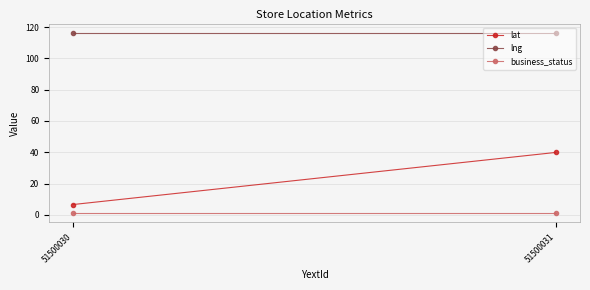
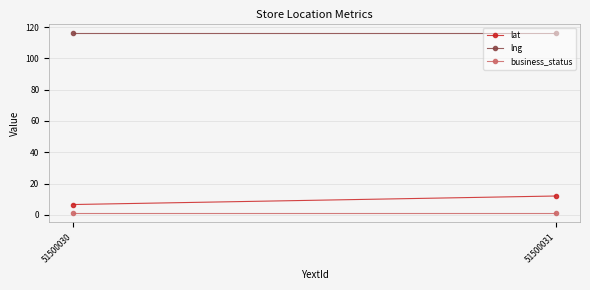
  {
    "lat": {
      "51500030": 7,
-     "51500031": 40
+     "51500031": 12
    },
    "lng": {
      "51500030": 116
    },
    "business_status": {
      "51500030": 1,
      "51500031": 1
    }
  }
